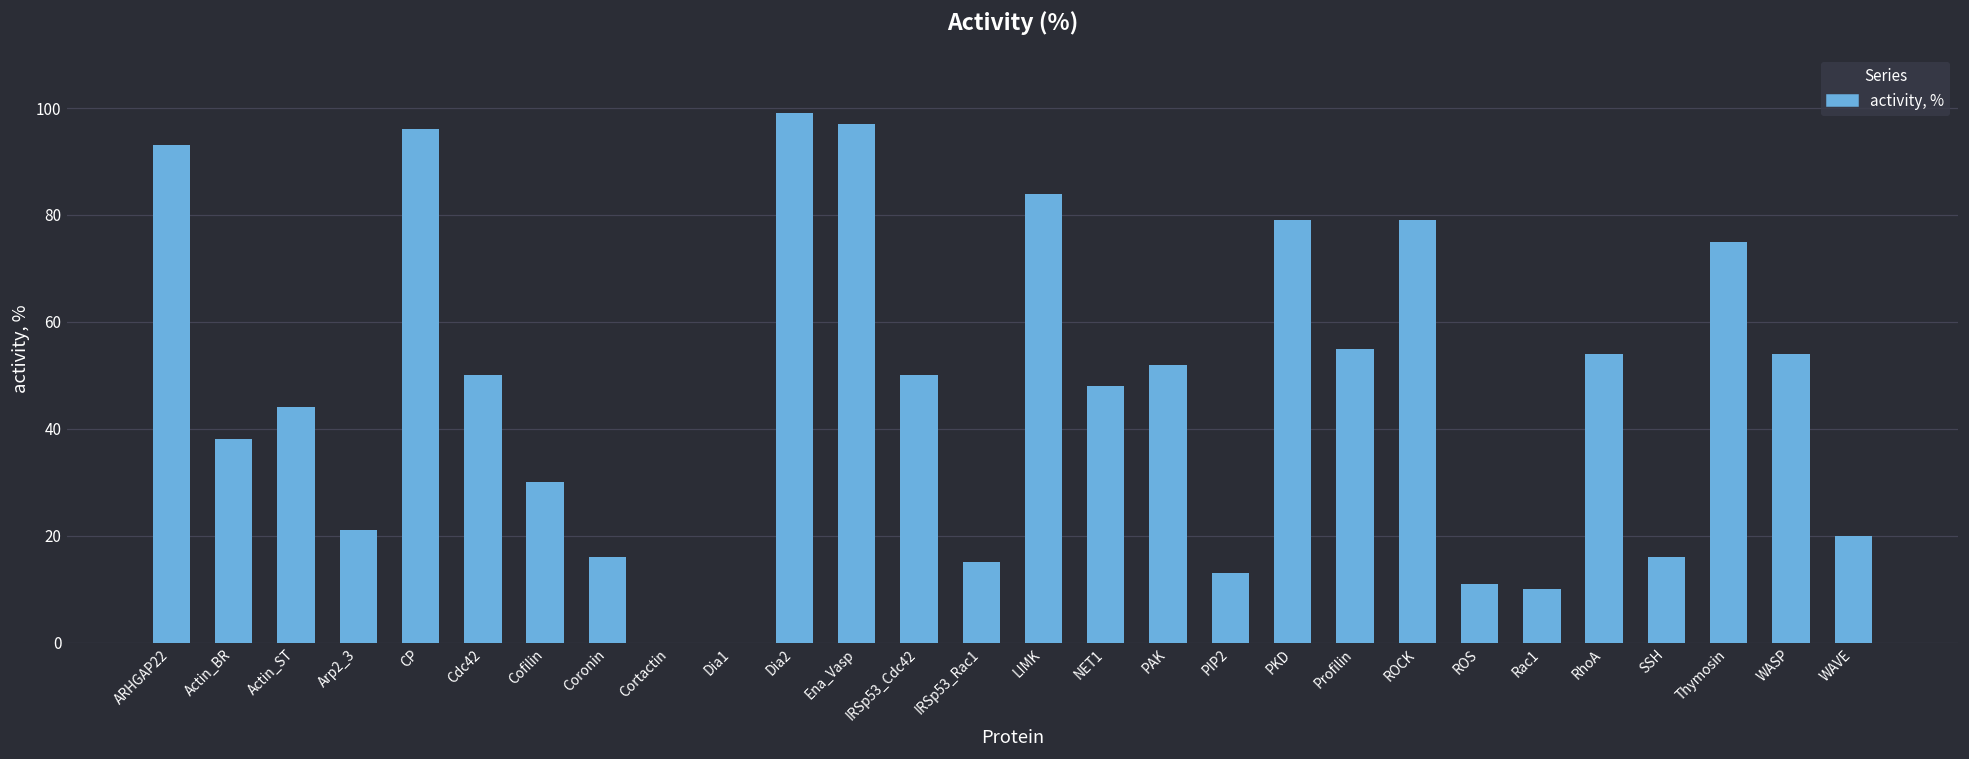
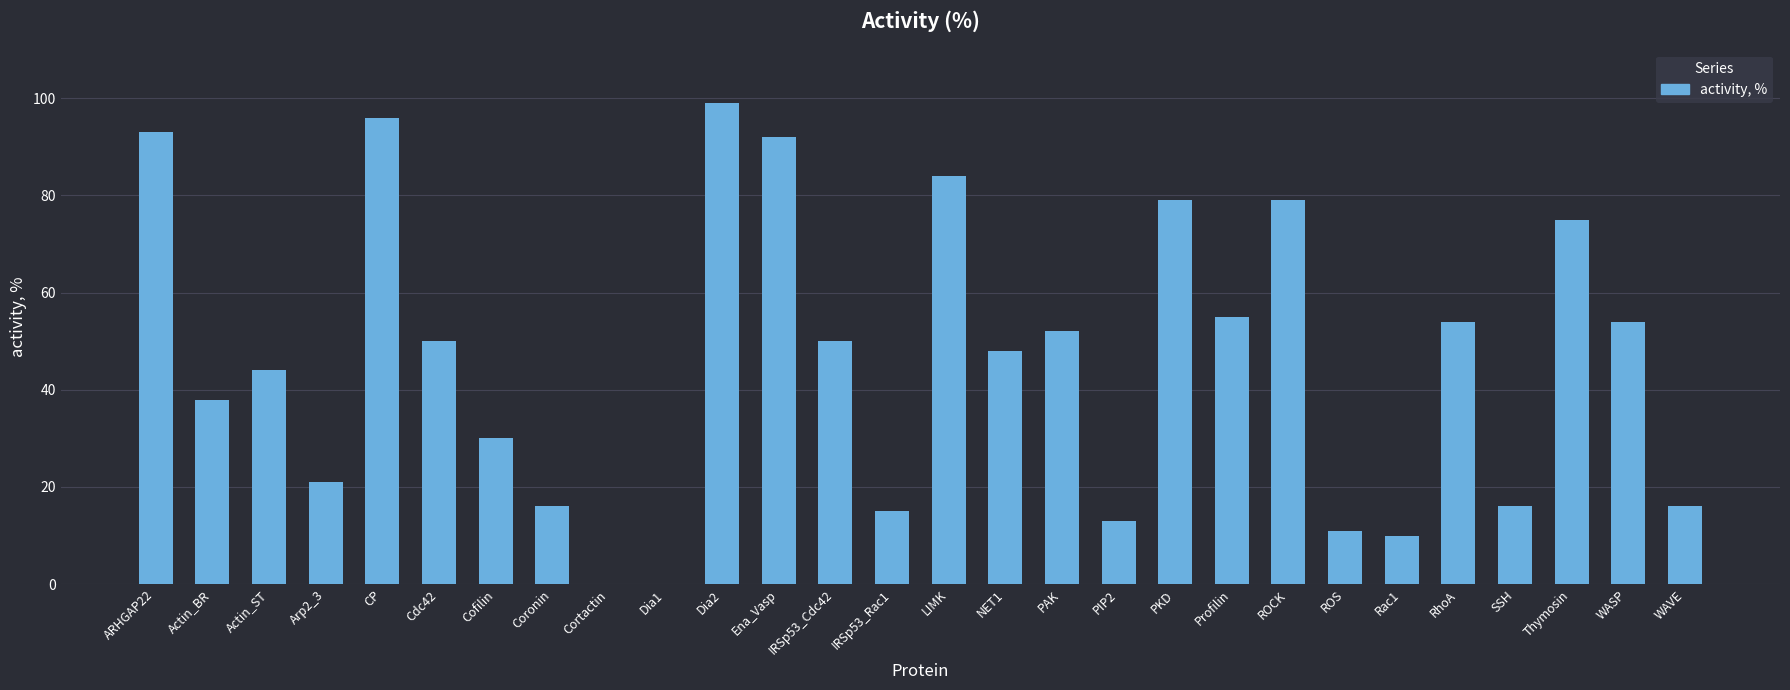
  {
    "ARHGAP22": 93,
    "Actin_BR": 38,
    "Actin_ST": 44,
    "Arp2_3": 21,
    "CP": 96,
    "Cdc42": 50,
    "Cofilin": 30,
    "Coronin": 16,
    "Cortactin": 0,
    "Dia1": 0,
    "Dia2": 99,
-   "Ena_Vasp": 97,
+   "Ena_Vasp": 92,
    "IRSp53_Cdc42": 50,
    "IRSp53_Rac1": 15,
    "LIMK": 84,
    "NET1": 48,
    "PAK": 52,
    "PIP2": 13,
    "PKD": 79,
    "Profilin": 55,
    "ROCK": 79,
    "ROS": 11,
    "Rac1": 10,
    "RhoA": 54,
    "SSH": 16,
    "Thymosin": 75,
    "WASP": 54,
-   "WAVE": 20
+   "WAVE": 16
  }
